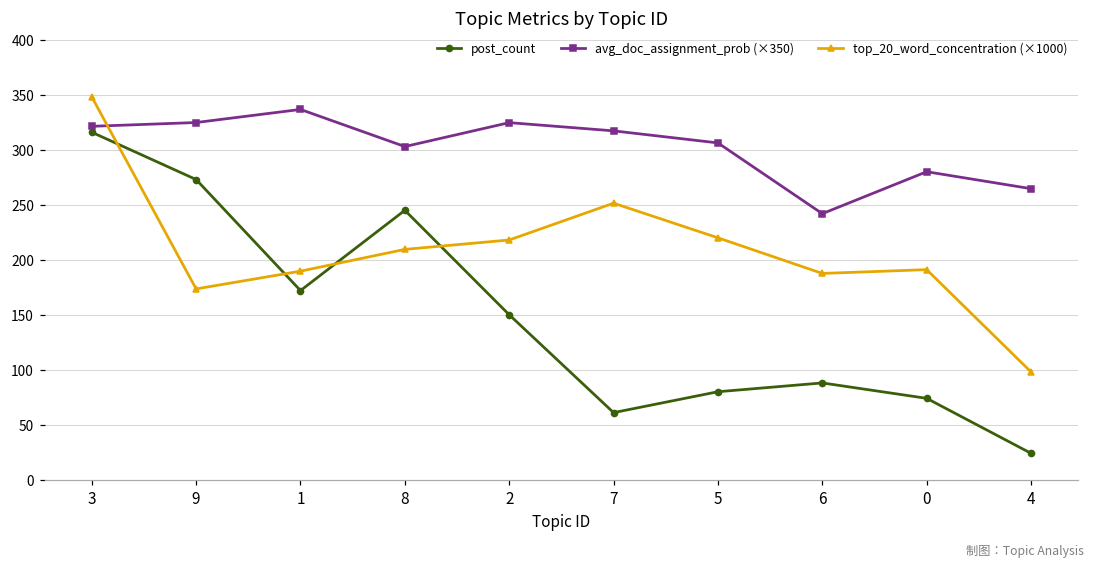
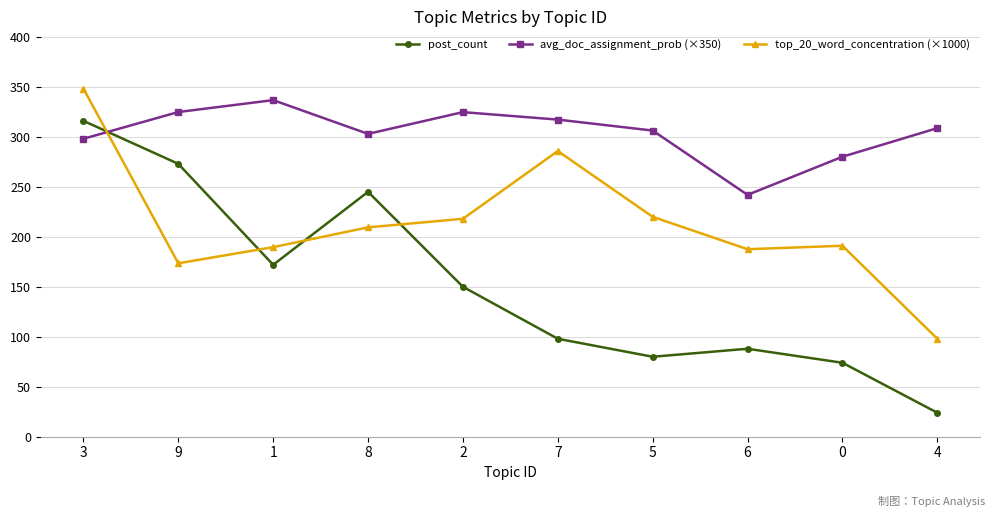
  {
    "post_count": {
      "3": 320,
      "9": 270,
      "1": 170,
      "8": 250,
      "2": 150,
-     "7": 60,
+     "7": 100,
      "5": 80,
      "6": 90,
      "0": 70,
      "4": 20
    },
    "avg_doc_assignment_prob (×350)": {
-     "3": 320,
+     "3": 300,
      "9": 320,
      "1": 340,
      "8": 300,
      "2": 320,
      "7": 320,
      "5": 310,
      "6": 240,
      "0": 280,
-     "4": 260
+     "4": 310
    },
    "top_20_word_concentration (×1000)": {
      "3": 350,
      "9": 170,
      "1": 190,
      "8": 210,
      "2": 220,
-     "7": 250,
+     "7": 290,
      "5": 220,
      "6": 190,
      "0": 190,
      "4": 100
    }
  }
